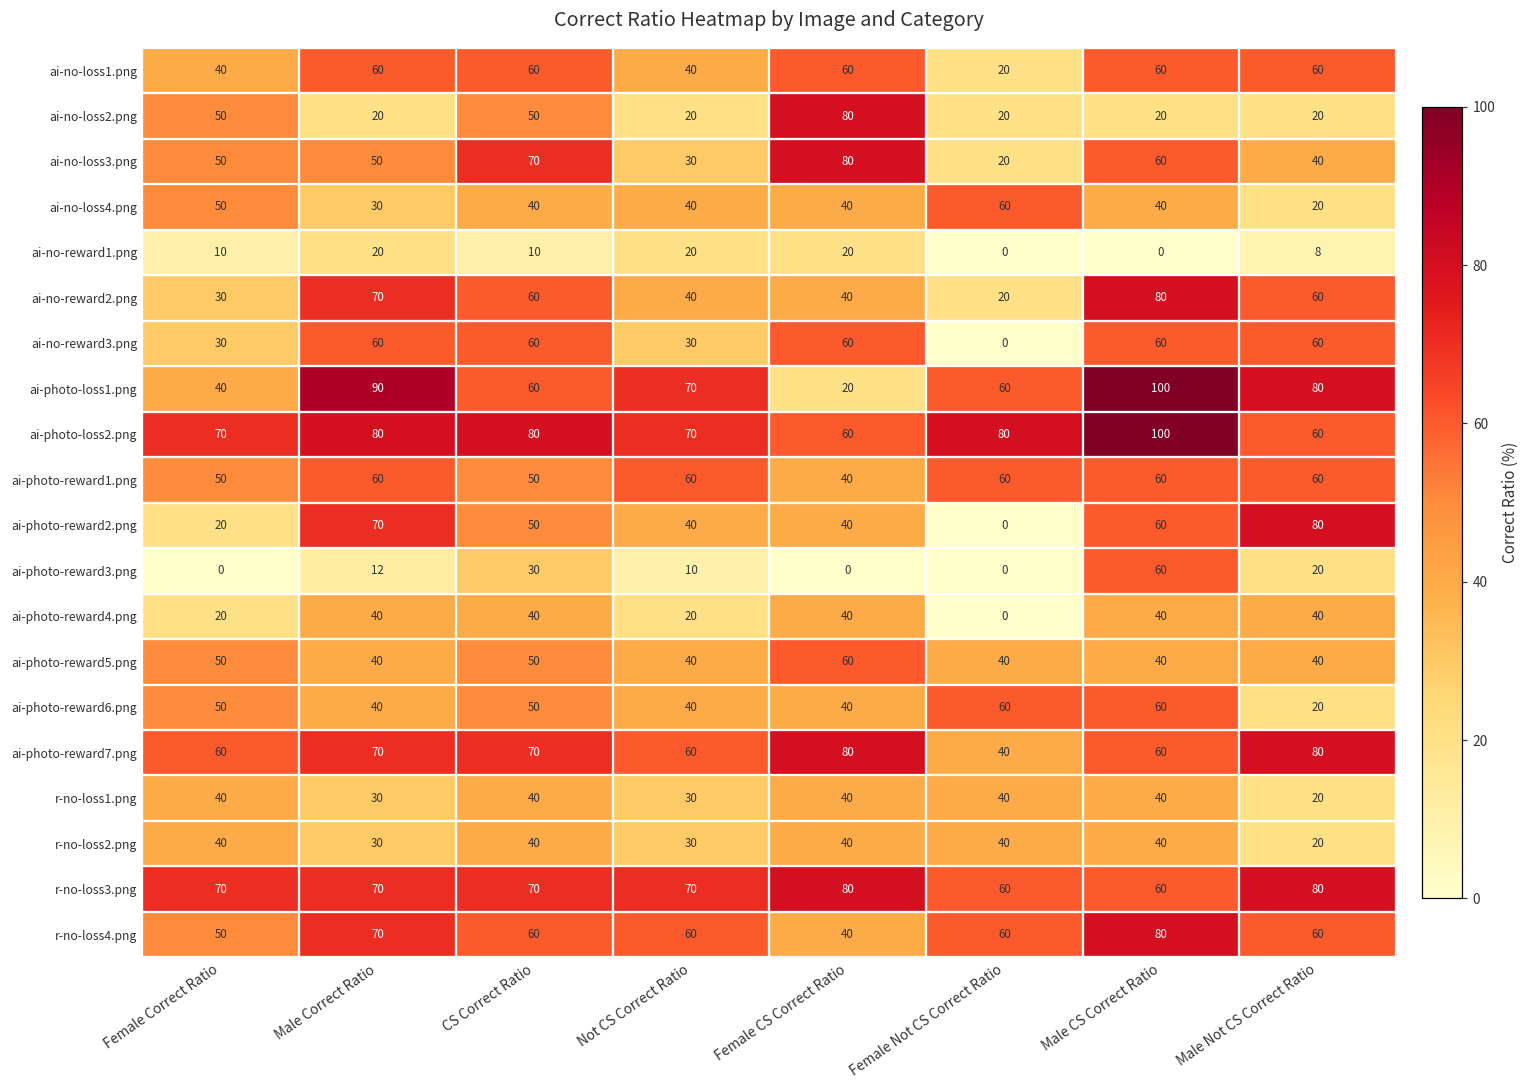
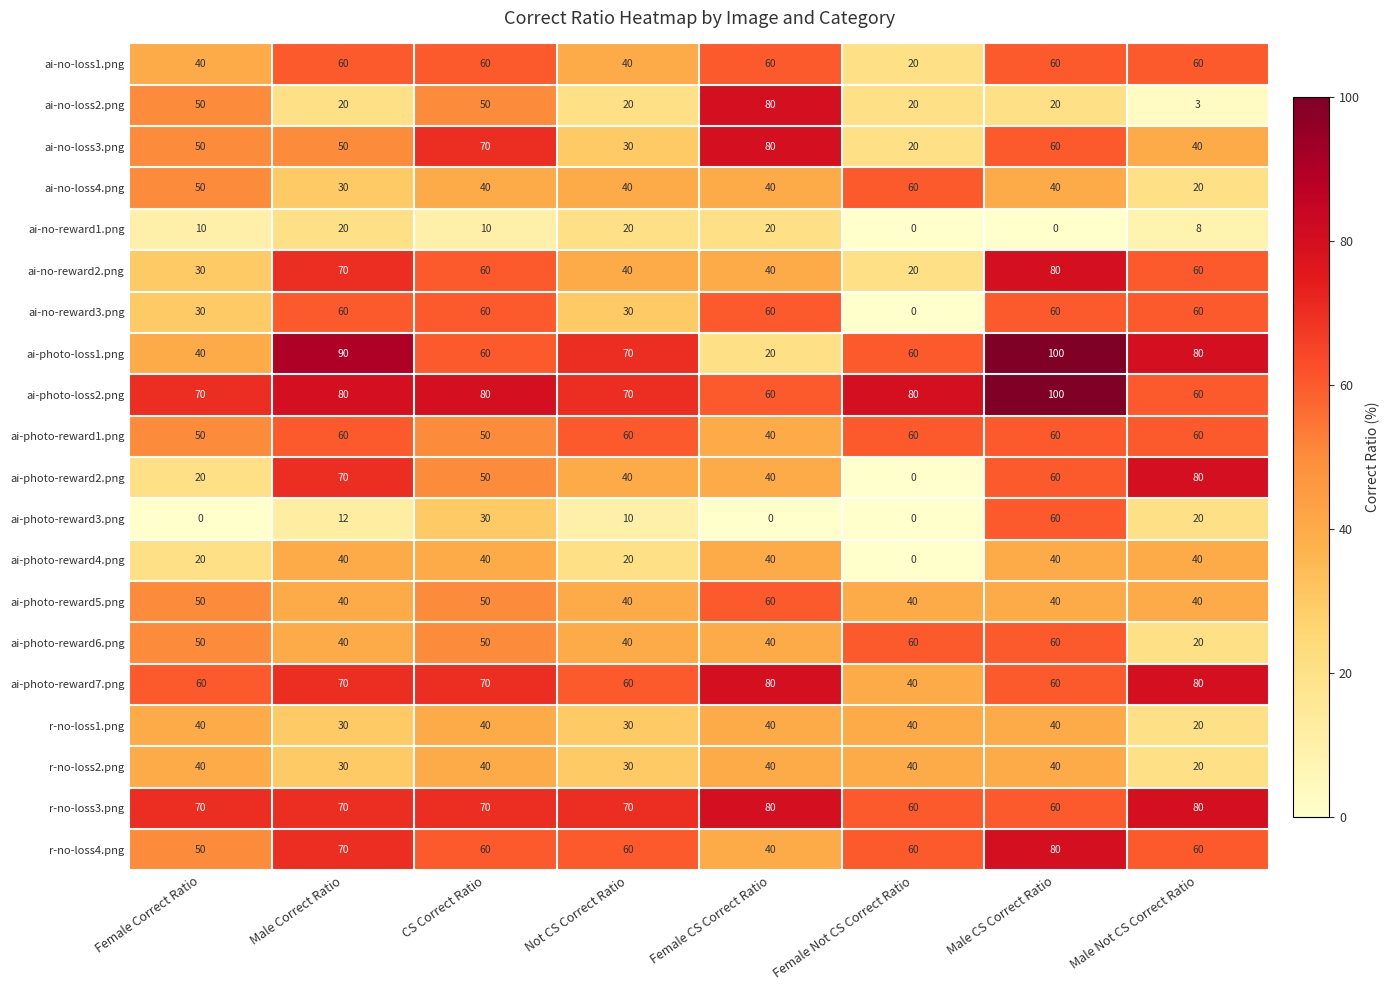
  {
    "ai-no-loss1.png": {
      "Female Correct Ratio": 40,
      "Male Correct Ratio": 60,
      "CS Correct Ratio": 60,
      "Not CS Correct Ratio": 40,
      "Female CS Correct Ratio": 60,
      "Female Not CS Correct Ratio": 20,
      "Male CS Correct Ratio": 60,
      "Male Not CS Correct Ratio": 60
    },
    "ai-no-loss2.png": {
      "Female Correct Ratio": 50,
      "Male Correct Ratio": 20,
      "CS Correct Ratio": 50,
      "Not CS Correct Ratio": 20,
      "Female CS Correct Ratio": 80,
      "Female Not CS Correct Ratio": 20,
      "Male CS Correct Ratio": 20,
-     "Male Not CS Correct Ratio": 20
+     "Male Not CS Correct Ratio": 3
    },
    "ai-no-loss3.png": {
      "Female Correct Ratio": 50,
      "Male Correct Ratio": 50,
      "CS Correct Ratio": 70,
      "Not CS Correct Ratio": 30,
      "Female CS Correct Ratio": 80,
      "Female Not CS Correct Ratio": 20,
      "Male CS Correct Ratio": 60,
      "Male Not CS Correct Ratio": 40
    },
    "ai-no-loss4.png": {
      "Female Correct Ratio": 50,
      "Male Correct Ratio": 30,
      "CS Correct Ratio": 40,
      "Not CS Correct Ratio": 40,
      "Female CS Correct Ratio": 40,
      "Female Not CS Correct Ratio": 60,
      "Male CS Correct Ratio": 40,
      "Male Not CS Correct Ratio": 20
    },
    "ai-no-reward1.png": {
      "Female Correct Ratio": 10,
      "Male Correct Ratio": 20,
      "CS Correct Ratio": 10,
      "Not CS Correct Ratio": 20,
      "Female CS Correct Ratio": 20,
      "Female Not CS Correct Ratio": 0,
      "Male CS Correct Ratio": 0,
      "Male Not CS Correct Ratio": 8
    },
    "ai-no-reward2.png": {
      "Female Correct Ratio": 30,
      "Male Correct Ratio": 70,
      "CS Correct Ratio": 60,
      "Not CS Correct Ratio": 40,
      "Female CS Correct Ratio": 40,
      "Female Not CS Correct Ratio": 20,
      "Male CS Correct Ratio": 80,
      "Male Not CS Correct Ratio": 60
    },
    "ai-no-reward3.png": {
      "Female Correct Ratio": 30,
      "Male Correct Ratio": 60,
      "CS Correct Ratio": 60,
      "Not CS Correct Ratio": 30,
      "Female CS Correct Ratio": 60,
      "Female Not CS Correct Ratio": 0,
      "Male CS Correct Ratio": 60,
      "Male Not CS Correct Ratio": 60
    },
    "ai-photo-loss1.png": {
      "Female Correct Ratio": 40,
      "Male Correct Ratio": 90,
      "CS Correct Ratio": 60,
      "Not CS Correct Ratio": 70,
      "Female CS Correct Ratio": 20,
      "Female Not CS Correct Ratio": 60,
      "Male CS Correct Ratio": 100,
      "Male Not CS Correct Ratio": 80
    },
    "ai-photo-loss2.png": {
      "Female Correct Ratio": 70,
      "Male Correct Ratio": 80,
      "CS Correct Ratio": 80,
      "Not CS Correct Ratio": 70,
      "Female CS Correct Ratio": 60,
      "Female Not CS Correct Ratio": 80,
      "Male CS Correct Ratio": 100,
      "Male Not CS Correct Ratio": 60
    },
    "ai-photo-reward1.png": {
      "Female Correct Ratio": 50,
      "Male Correct Ratio": 60,
      "CS Correct Ratio": 50,
      "Not CS Correct Ratio": 60,
      "Female CS Correct Ratio": 40,
      "Female Not CS Correct Ratio": 60,
      "Male CS Correct Ratio": 60,
      "Male Not CS Correct Ratio": 60
    },
    "ai-photo-reward2.png": {
      "Female Correct Ratio": 20,
      "Male Correct Ratio": 70,
      "CS Correct Ratio": 50,
      "Not CS Correct Ratio": 40,
      "Female CS Correct Ratio": 40,
      "Female Not CS Correct Ratio": 0,
      "Male CS Correct Ratio": 60,
      "Male Not CS Correct Ratio": 80
    },
    "ai-photo-reward3.png": {
      "Female Correct Ratio": 0,
      "Male Correct Ratio": 12,
      "CS Correct Ratio": 30,
      "Not CS Correct Ratio": 10,
      "Female CS Correct Ratio": 0,
      "Female Not CS Correct Ratio": 0,
      "Male CS Correct Ratio": 60,
      "Male Not CS Correct Ratio": 20
    },
    "ai-photo-reward4.png": {
      "Female Correct Ratio": 20,
      "Male Correct Ratio": 40,
      "CS Correct Ratio": 40,
      "Not CS Correct Ratio": 20,
      "Female CS Correct Ratio": 40,
      "Female Not CS Correct Ratio": 0,
      "Male CS Correct Ratio": 40,
      "Male Not CS Correct Ratio": 40
    },
    "ai-photo-reward5.png": {
      "Female Correct Ratio": 50,
      "Male Correct Ratio": 40,
      "CS Correct Ratio": 50,
      "Not CS Correct Ratio": 40,
      "Female CS Correct Ratio": 60,
      "Female Not CS Correct Ratio": 40,
      "Male CS Correct Ratio": 40,
      "Male Not CS Correct Ratio": 40
    },
    "ai-photo-reward6.png": {
      "Female Correct Ratio": 50,
      "Male Correct Ratio": 40,
      "CS Correct Ratio": 50,
      "Not CS Correct Ratio": 40,
      "Female CS Correct Ratio": 40,
      "Female Not CS Correct Ratio": 60,
      "Male CS Correct Ratio": 60,
      "Male Not CS Correct Ratio": 20
    },
    "ai-photo-reward7.png": {
      "Female Correct Ratio": 60,
      "Male Correct Ratio": 70,
      "CS Correct Ratio": 70,
      "Not CS Correct Ratio": 60,
      "Female CS Correct Ratio": 80,
      "Female Not CS Correct Ratio": 40,
      "Male CS Correct Ratio": 60,
      "Male Not CS Correct Ratio": 80
    },
    "r-no-loss1.png": {
      "Female Correct Ratio": 40,
      "Male Correct Ratio": 30,
      "CS Correct Ratio": 40,
      "Not CS Correct Ratio": 30,
      "Female CS Correct Ratio": 40,
      "Female Not CS Correct Ratio": 40,
      "Male CS Correct Ratio": 40,
      "Male Not CS Correct Ratio": 20
    },
    "r-no-loss2.png": {
      "Female Correct Ratio": 40,
      "Male Correct Ratio": 30,
      "CS Correct Ratio": 40,
      "Not CS Correct Ratio": 30,
      "Female CS Correct Ratio": 40,
      "Female Not CS Correct Ratio": 40,
      "Male CS Correct Ratio": 40,
      "Male Not CS Correct Ratio": 20
    },
    "r-no-loss3.png": {
      "Female Correct Ratio": 70,
      "Male Correct Ratio": 70,
      "CS Correct Ratio": 70,
      "Not CS Correct Ratio": 70,
      "Female CS Correct Ratio": 80,
      "Female Not CS Correct Ratio": 60,
      "Male CS Correct Ratio": 60,
      "Male Not CS Correct Ratio": 80
    },
    "r-no-loss4.png": {
      "Female Correct Ratio": 50,
      "Male Correct Ratio": 70,
      "CS Correct Ratio": 60,
      "Not CS Correct Ratio": 60,
      "Female CS Correct Ratio": 40,
      "Female Not CS Correct Ratio": 60,
      "Male CS Correct Ratio": 80,
      "Male Not CS Correct Ratio": 60
    }
  }
